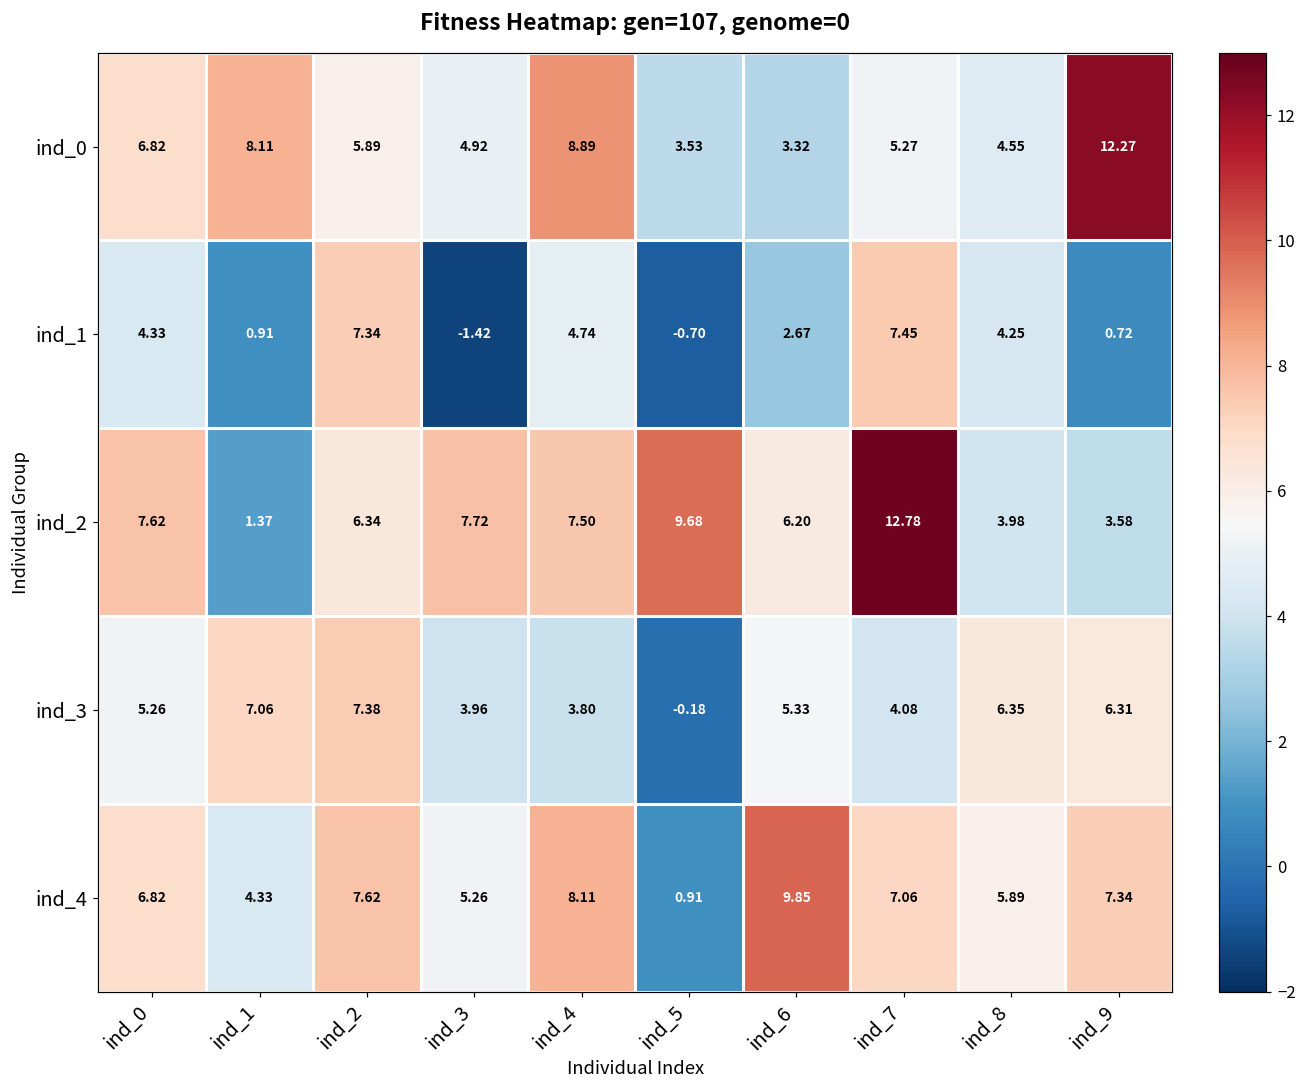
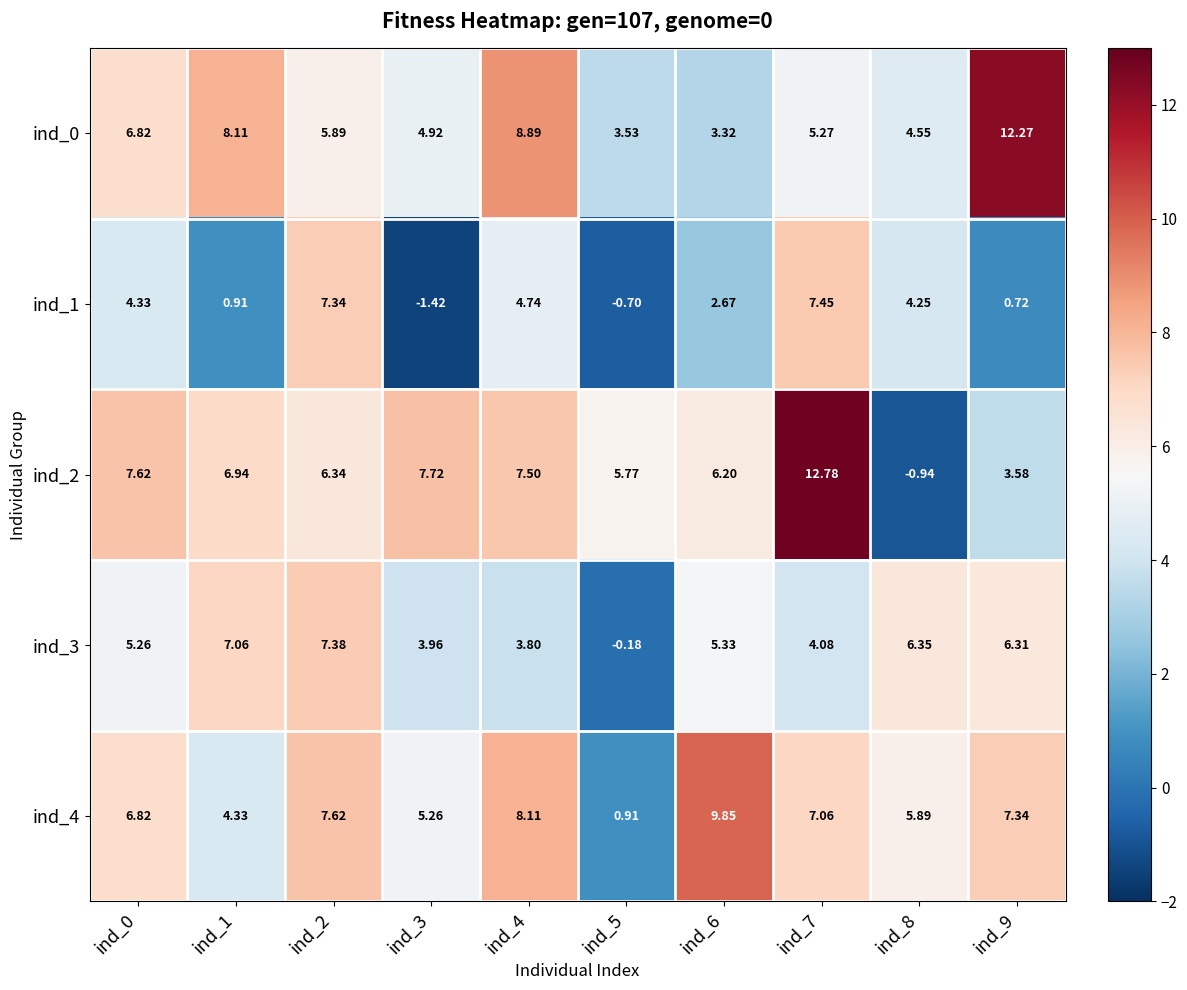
  {
    "ind_0": {
      "ind_0": 6.82,
      "ind_1": 8.11,
      "ind_2": 5.89,
      "ind_3": 4.92,
      "ind_4": 8.89,
      "ind_5": 3.53,
      "ind_6": 3.32,
      "ind_7": 5.27,
      "ind_8": 4.55,
      "ind_9": 12.27
    },
    "ind_1": {
      "ind_0": 4.33,
      "ind_1": 0.91,
      "ind_2": 7.34,
      "ind_3": -1.42,
      "ind_4": 4.74,
      "ind_5": -0.70,
      "ind_6": 2.67,
      "ind_7": 7.45,
      "ind_8": 4.25,
      "ind_9": 0.72
    },
    "ind_2": {
      "ind_0": 7.62,
-     "ind_1": 1.37,
+     "ind_1": 6.94,
      "ind_2": 6.34,
      "ind_3": 7.72,
      "ind_4": 7.50,
-     "ind_5": 9.68,
+     "ind_5": 5.77,
      "ind_6": 6.20,
      "ind_7": 12.78,
-     "ind_8": 3.98,
+     "ind_8": -0.94,
      "ind_9": 3.58
    },
    "ind_3": {
      "ind_0": 5.26,
      "ind_1": 7.06,
      "ind_2": 7.38,
      "ind_3": 3.96,
      "ind_4": 3.80,
      "ind_5": -0.18,
      "ind_6": 5.33,
      "ind_7": 4.08,
      "ind_8": 6.35,
      "ind_9": 6.31
    },
    "ind_4": {
      "ind_0": 6.82,
      "ind_1": 4.33,
      "ind_2": 7.62,
      "ind_3": 5.26,
      "ind_4": 8.11,
      "ind_5": 0.91,
      "ind_6": 9.85,
      "ind_7": 7.06,
      "ind_8": 5.89,
      "ind_9": 7.34
    }
  }
